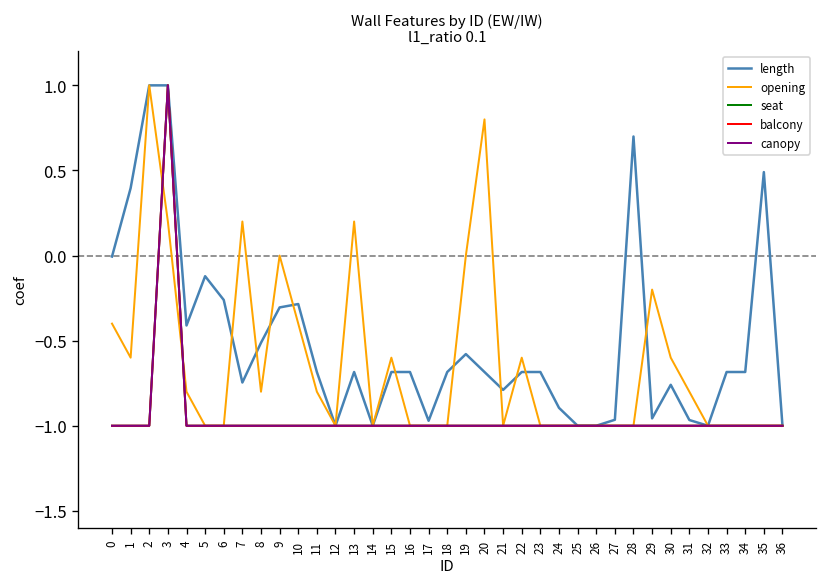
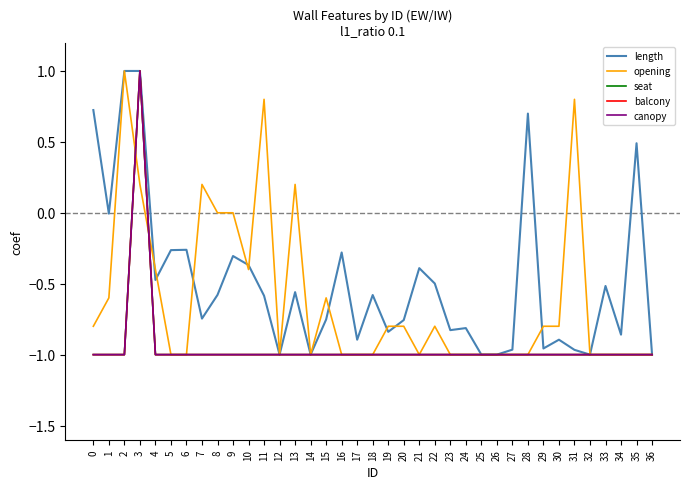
  {
    "length": {
-     "0": -0.01,
-     "1": 0.40,
-     "4": -0.41,
-     "5": -0.12,
+     "0": 0.72,
+     "1": -0.01,
+     "4": -0.47,
+     "5": -0.26,
      "6": -0.26,
      "7": -0.75,
-     "8": -0.51,
+     "8": -0.58,
      "9": -0.30,
-     "10": -0.28,
-     "11": -0.68,
-     "13": -0.68,
-     "15": -0.68,
-     "16": -0.68,
-     "17": -0.97,
-     "18": -0.68,
-     "19": -0.58,
-     "20": -0.68,
-     "21": -0.79,
-     "22": -0.68,
-     "23": -0.68,
-     "24": -0.89,
+     "10": -0.37,
+     "11": -0.58,
+     "13": -0.56,
+     "15": -0.75,
+     "16": -0.28,
+     "17": -0.89,
+     "18": -0.58,
+     "19": -0.84,
+     "20": -0.76,
+     "21": -0.39,
+     "22": -0.50,
+     "23": -0.83,
+     "24": -0.81,
      "27": -0.96,
      "28": 0.70,
      "29": -0.96,
-     "30": -0.76,
+     "30": -0.89,
      "31": -0.97,
-     "33": -0.68,
-     "34": -0.68,
+     "33": -0.52,
+     "34": -0.86,
      "35": 0.49
    },
    "opening": {
-     "0": -0.40,
+     "0": -0.80,
      "1": -0.60,
      "3": 0.20,
-     "4": -0.80,
+     "4": -0.40,
      "7": 0.20,
-     "8": -0.80,
+     "8": 0.00,
      "9": 0.00,
      "10": -0.40,
-     "11": -0.80,
+     "11": 0.80,
      "13": 0.20,
      "15": -0.60,
-     "19": 0.00,
-     "20": 0.80,
-     "22": -0.60,
-     "29": -0.20,
-     "30": -0.60,
-     "31": -0.80
+     "19": -0.80,
+     "20": -0.80,
+     "22": -0.80,
+     "29": -0.80,
+     "30": -0.80,
+     "31": 0.80
    },
    "canopy": {
      "0": -1.00,
      "1": -1.00,
      "2": -1.00,
      "4": -1.00,
      "7": -1.00,
      "8": -1.00,
      "9": -1.00,
      "10": -1.00,
      "11": -1.00,
      "13": -1.00,
      "15": -1.00,
      "19": -1.00,
      "20": -1.00,
      "22": -1.00,
      "29": -1.00,
      "30": -1.00,
      "31": -1.00
    }
  }
